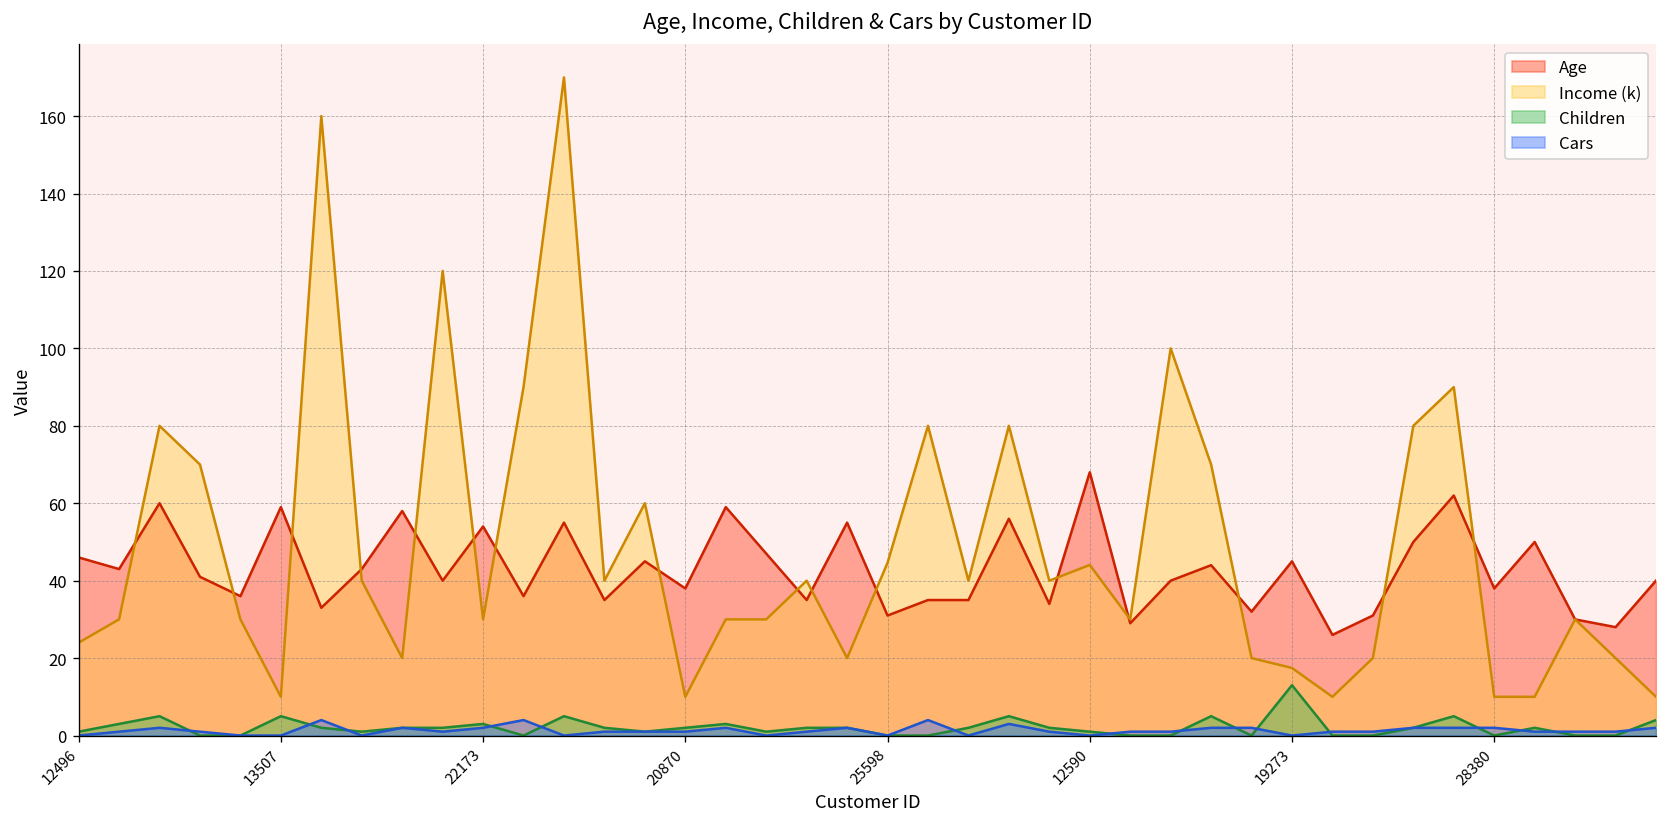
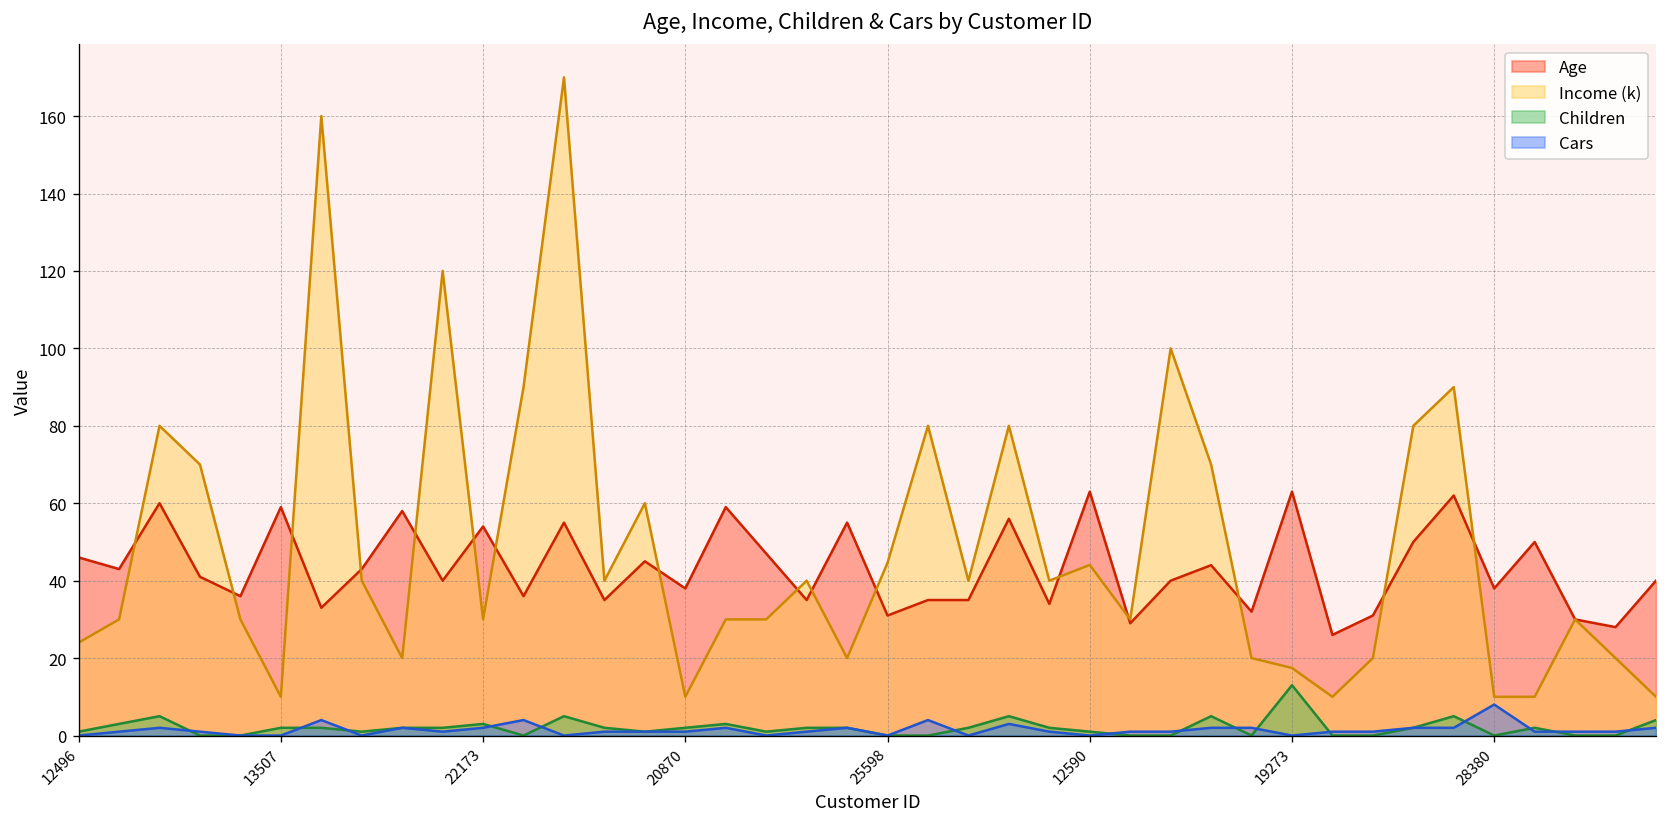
  {
    "Age": {
      "12496": 46,
      "13507": 59,
      "22173": 54,
      "20870": 38,
      "25598": 31,
-     "12590": 68,
-     "19273": 45,
+     "12590": 63,
+     "19273": 63,
      "28380": 38
    },
    "Income (k)": {
      "12496": 24,
      "13507": 10,
      "22173": 30,
      "20870": 10,
      "25598": 45,
      "12590": 44,
      "19273": 17,
      "28380": 10
    },
    "Children": {
      "12496": 1,
-     "13507": 5,
+     "13507": 2,
      "22173": 3,
      "20870": 2,
      "12590": 1,
      "19273": 13,
      "28380": 0
    },
    "Cars": {
      "12496": 0,
      "13507": 0,
      "22173": 2,
      "20870": 1,
      "12590": 0,
      "19273": 0,
-     "28380": 2
+     "28380": 8
    }
  }
